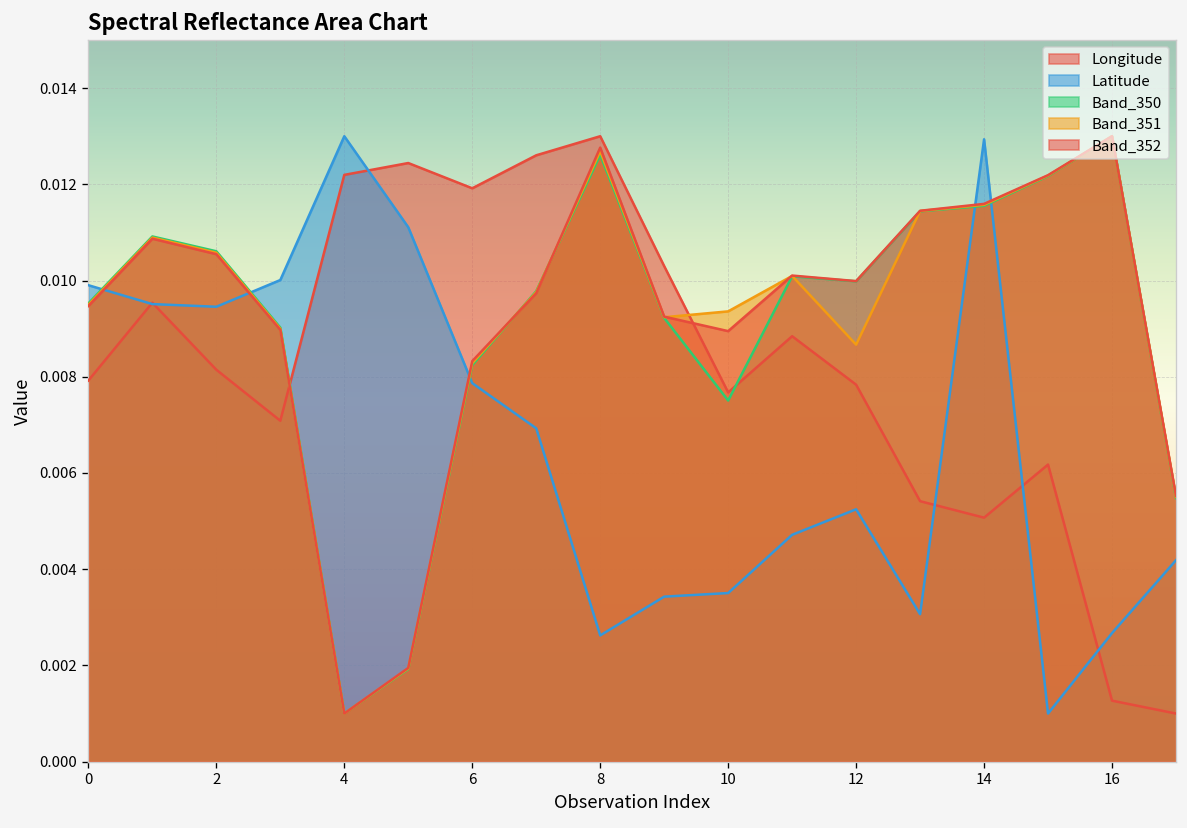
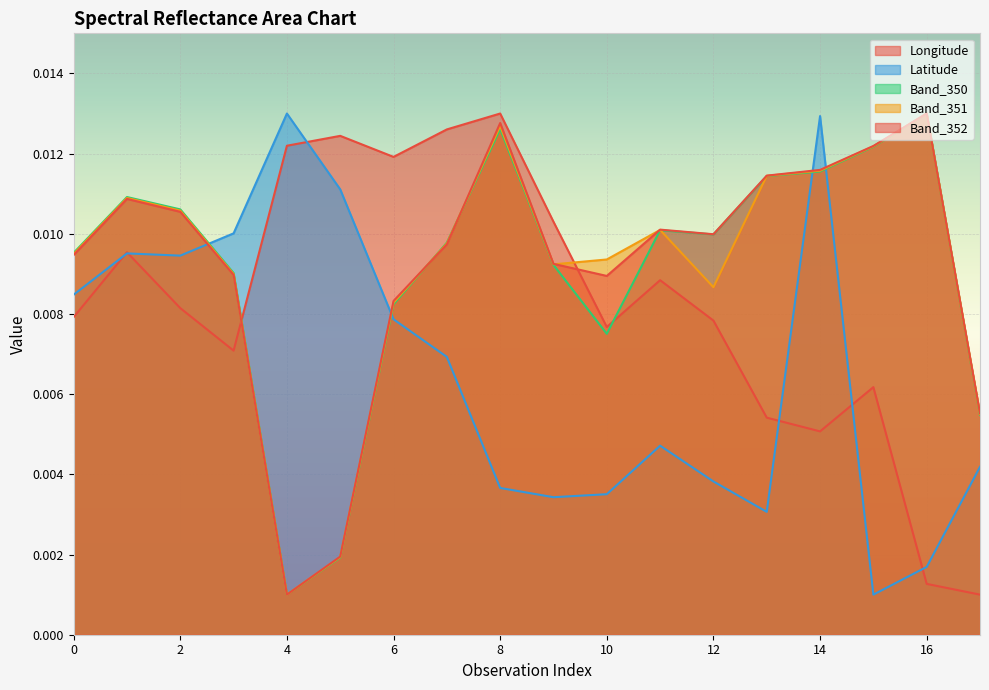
  {
    "Latitude": {
-     "0": 0.0099,
+     "0": 0.0085,
      "2": 0.0095,
      "4": 0.0130,
      "6": 0.0079,
-     "8": 0.0026,
+     "8": 0.0037,
      "10": 0.0035,
-     "12": 0.0052,
+     "12": 0.0038,
      "14": 0.0129,
-     "16": 0.0027
+     "16": 0.0017
    },
    "Band_350": {
      "8": 0.0126,
      "10": 0.0075
    },
    "Band_351": {
      "8": 0.0127,
      "10": 0.0094,
      "12": 0.0087
    }
  }
